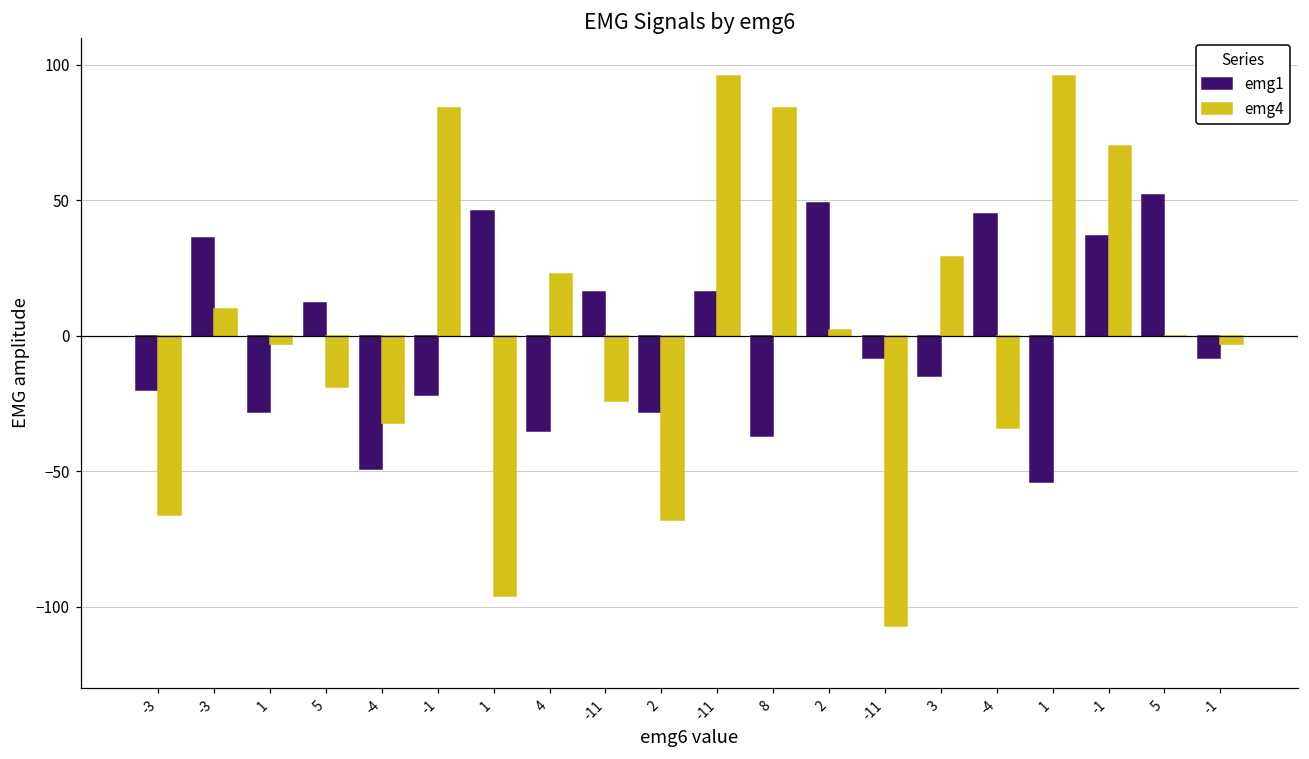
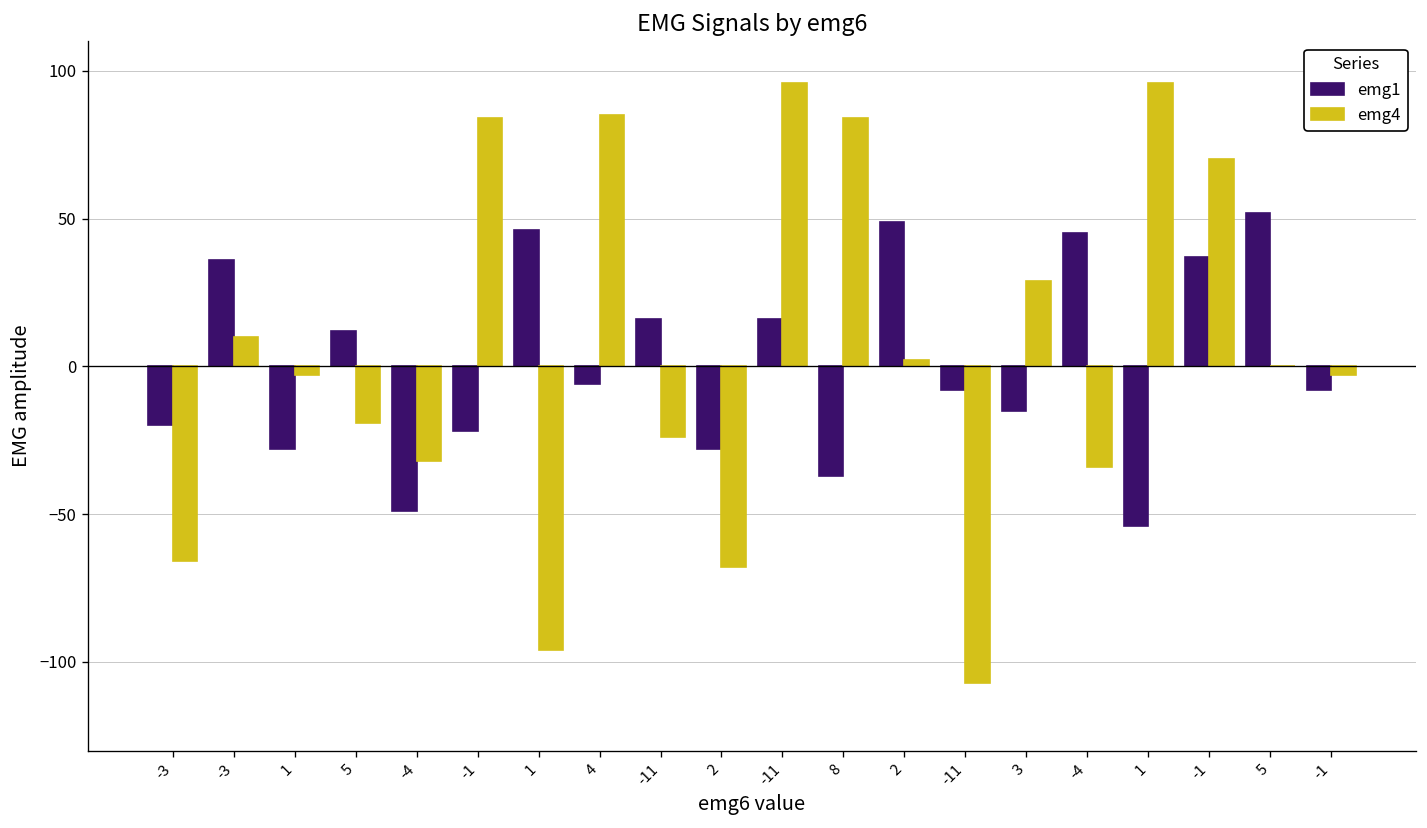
  {
    "emg1": {
-     "4": -35,
+     "4": -6,
      "8": -37,
      "3": -15
    },
    "emg4": {
-     "4": 23,
+     "4": 85,
      "8": 84,
      "3": 29
    }
  }
